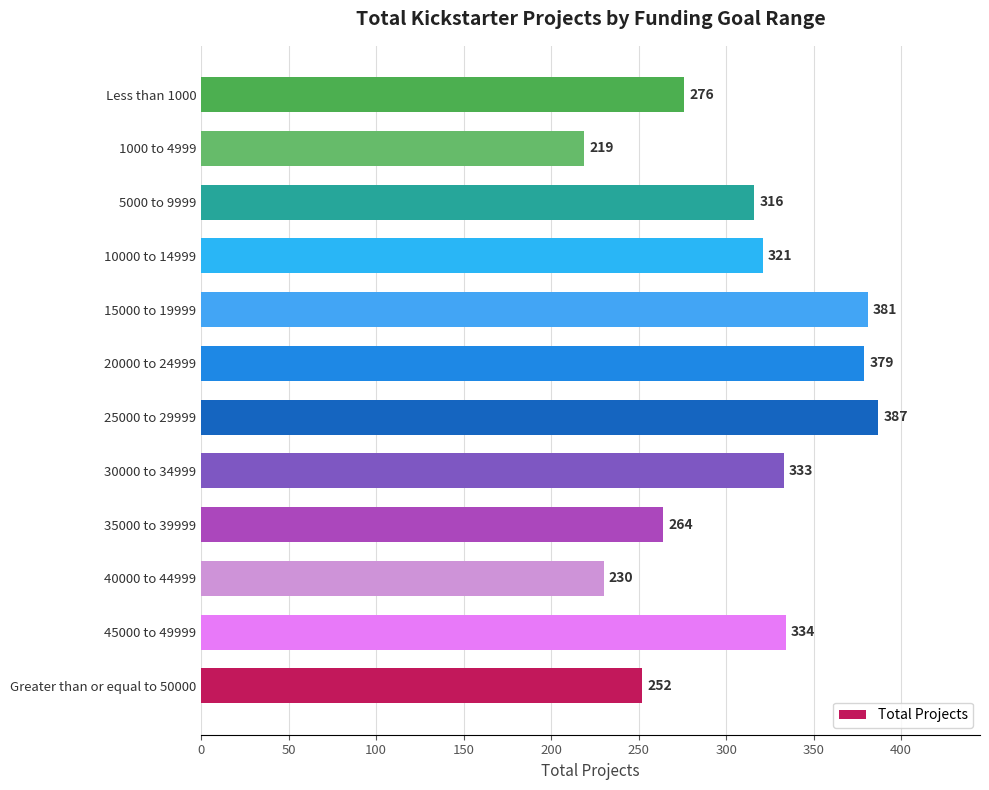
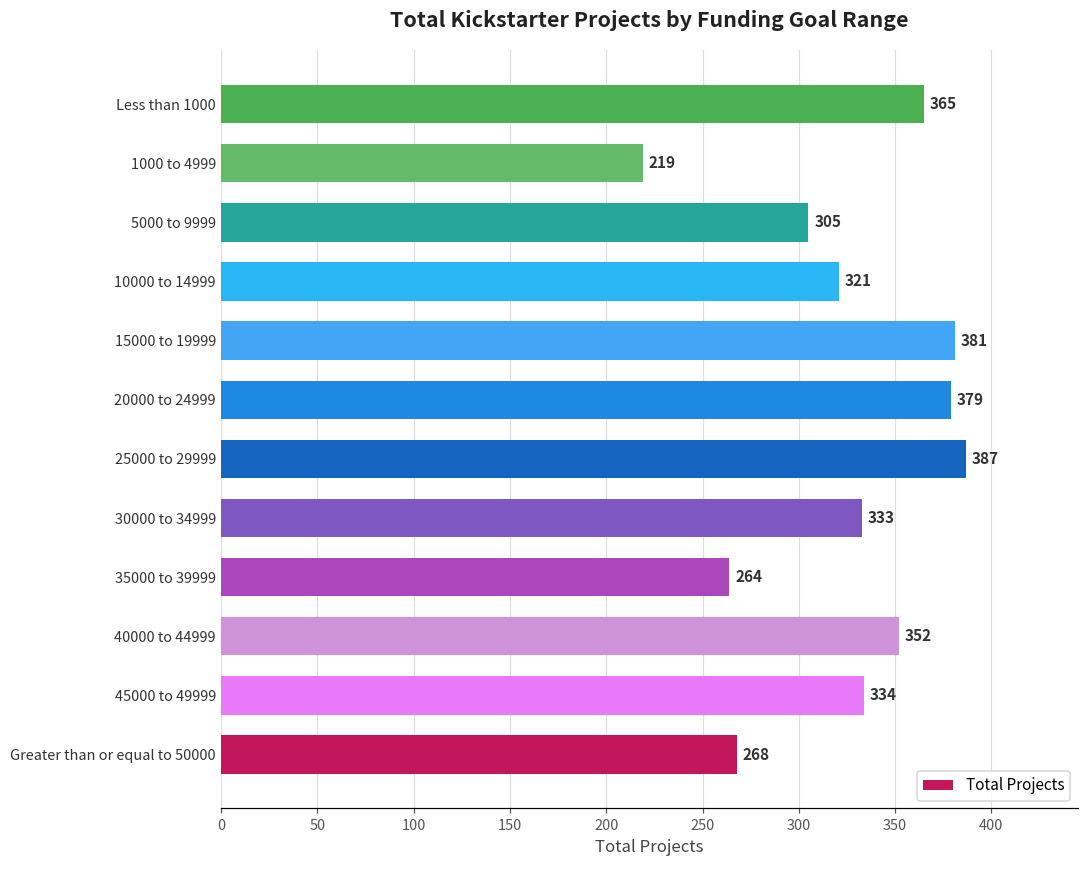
  {
-   "Less than 1000": 276,
+   "Less than 1000": 365,
    "1000 to 4999": 219,
-   "5000 to 9999": 316,
+   "5000 to 9999": 305,
    "10000 to 14999": 321,
    "15000 to 19999": 381,
    "20000 to 24999": 379,
    "25000 to 29999": 387,
    "30000 to 34999": 333,
    "35000 to 39999": 264,
-   "40000 to 44999": 230,
+   "40000 to 44999": 352,
    "45000 to 49999": 334,
-   "Greater than or equal to 50000": 252
+   "Greater than or equal to 50000": 268
  }
